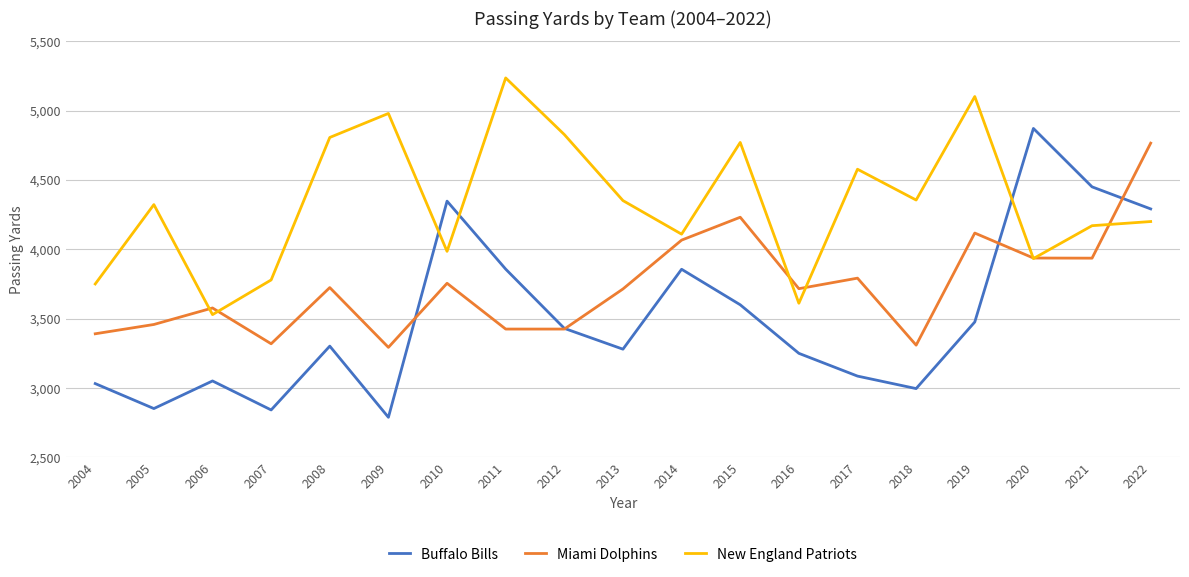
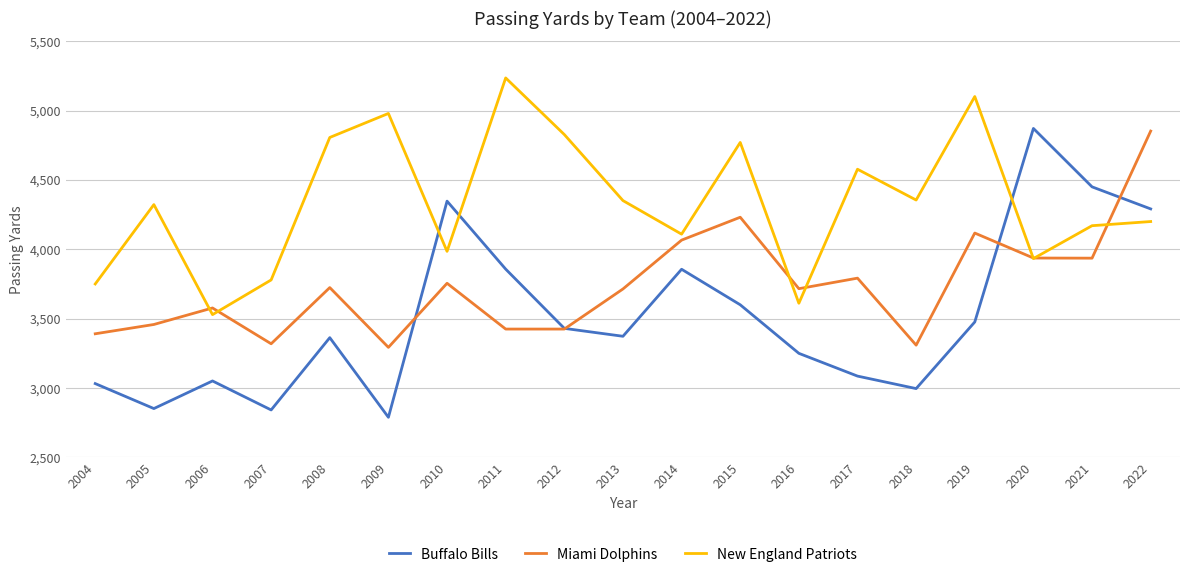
  {
    "Buffalo Bills": {
      "2004": "3,030",
      "2005": "2,850",
      "2006": "3,050",
      "2007": "2,840",
-     "2008": "3,300",
+     "2008": "3,360",
      "2009": "2,790",
      "2010": "4,350",
      "2011": "3,860",
-     "2013": "3,280",
+     "2013": "3,370",
      "2014": "3,860",
      "2015": "3,600",
      "2016": "3,250",
      "2017": "3,090",
      "2018": "3,000",
      "2019": "3,480",
      "2020": "4,870",
      "2021": "4,450",
      "2022": "4,290"
    },
    "Miami Dolphins": {
      "2004": "3,390",
      "2005": "3,460",
      "2006": "3,580",
      "2007": "3,320",
      "2008": "3,720",
      "2009": "3,290",
      "2010": "3,760",
      "2011": "3,430",
      "2013": "3,710",
      "2014": "4,070",
      "2015": "4,230",
      "2016": "3,720",
      "2017": "3,790",
      "2018": "3,310",
      "2019": "4,120",
      "2021": "3,940",
-     "2022": "4,770"
+     "2022": "4,850"
    },
    "New England Patriots": {
      "2004": "3,750",
      "2005": "4,320",
      "2006": "3,530",
      "2007": "3,780",
      "2008": "4,810",
      "2009": "4,980",
      "2010": "3,990",
      "2011": "5,240",
      "2012": "4,830",
      "2013": "4,350",
      "2014": "4,110",
      "2015": "4,770",
      "2016": "3,610",
      "2017": "4,580",
      "2018": "4,360",
      "2019": "5,100",
      "2021": "4,170",
      "2022": "4,200"
    }
  }
